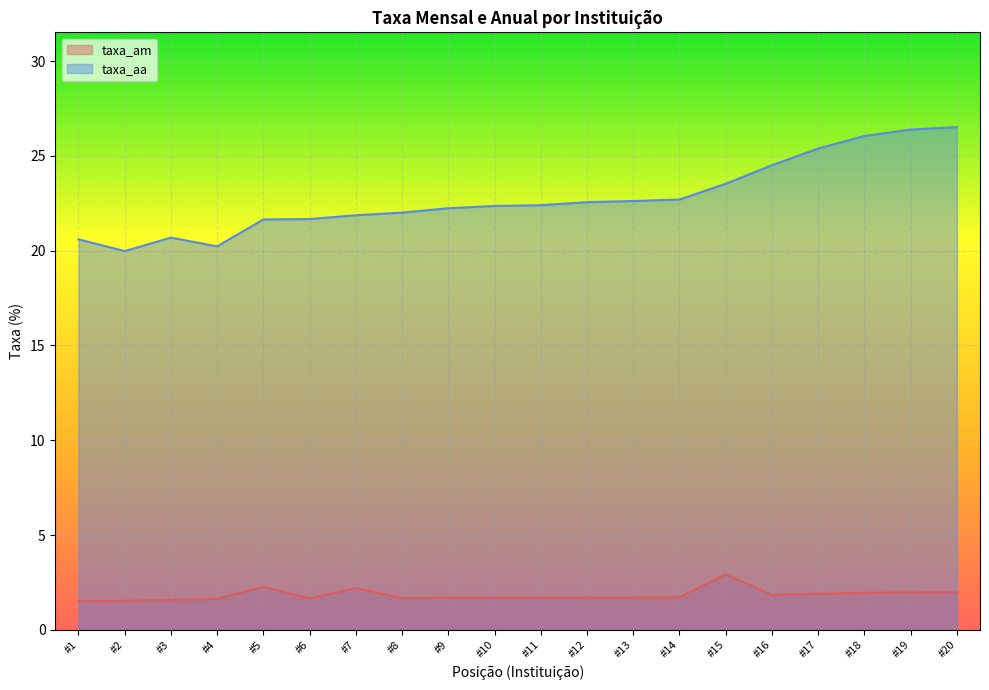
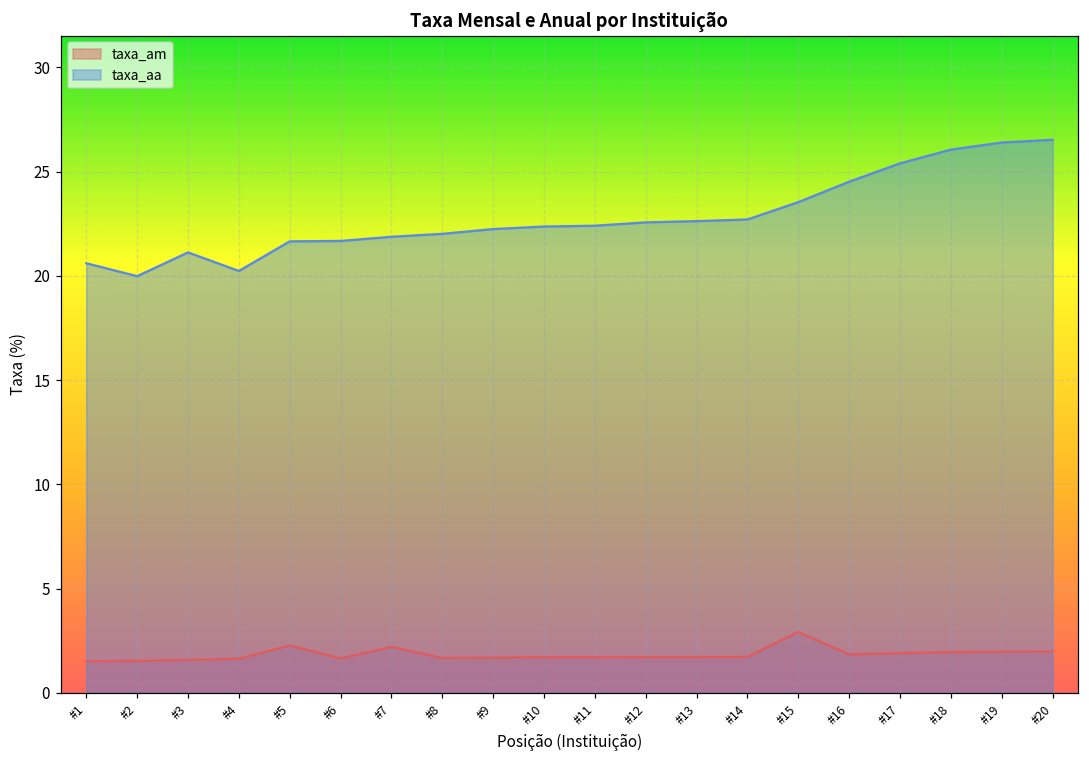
  {
    "taxa_am": {
      "#1": 1.5,
      "#2": 1.5,
      "#3": 1.6,
      "#4": 1.6,
      "#5": 2.3,
      "#6": 1.7,
      "#7": 2.2,
      "#8": 1.7,
      "#9": 1.7,
      "#10": 1.7,
      "#11": 1.7,
      "#12": 1.7,
      "#13": 1.7,
      "#14": 1.7,
      "#15": 2.9,
      "#16": 1.8,
      "#17": 1.9,
      "#18": 2.0,
      "#19": 2.0,
      "#20": 2.0
    },
    "taxa_aa": {
      "#1": 20.6,
      "#2": 20.0,
-     "#3": 20.7,
+     "#3": 21.1,
      "#4": 20.2,
      "#5": 21.7,
      "#6": 21.7,
      "#7": 21.9,
      "#8": 22.0,
      "#9": 22.2,
      "#10": 22.4,
      "#11": 22.4,
      "#12": 22.6,
      "#13": 22.6,
      "#14": 22.7,
      "#15": 23.5,
      "#16": 24.5,
      "#17": 25.4,
      "#18": 26.1,
      "#19": 26.4,
      "#20": 26.5
    }
  }
